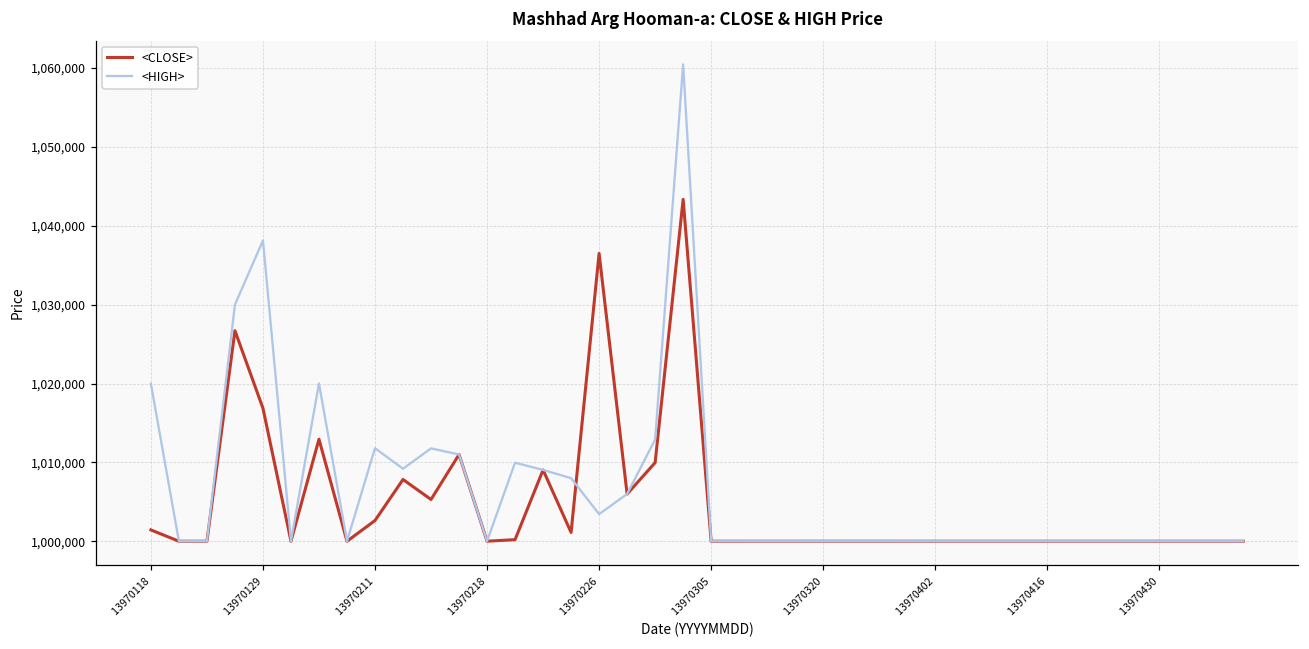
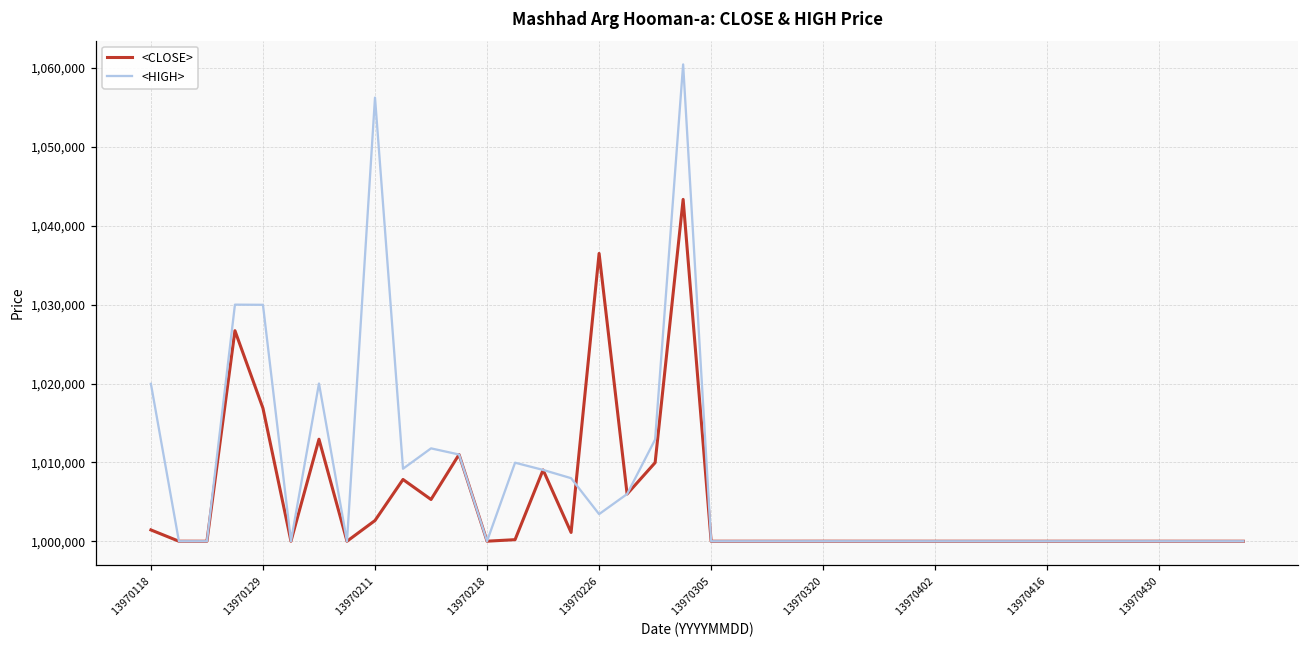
  {
    "<CLOSE>": {
      "13970118": "1,001,000",
      "13970129": "1,017,000",
      "13970211": "1,003,000",
      "13970226": "1,036,000"
    },
    "<HIGH>": {
      "13970118": "1,020,000",
-     "13970129": "1,038,000",
-     "13970211": "1,012,000",
+     "13970129": "1,030,000",
+     "13970211": "1,056,000",
      "13970226": "1,003,000"
    }
  }
